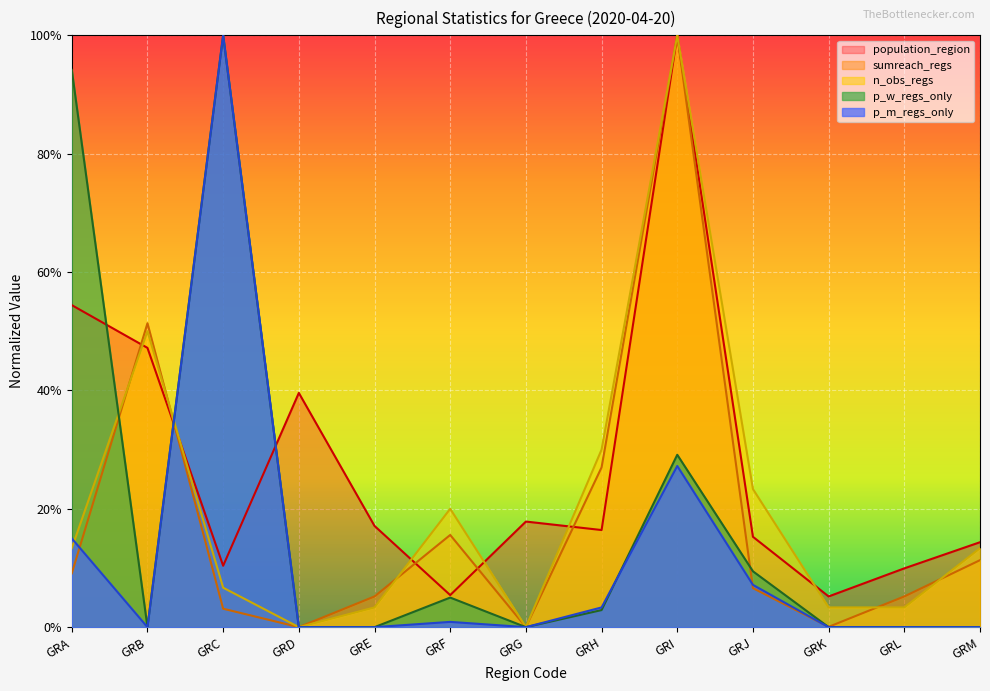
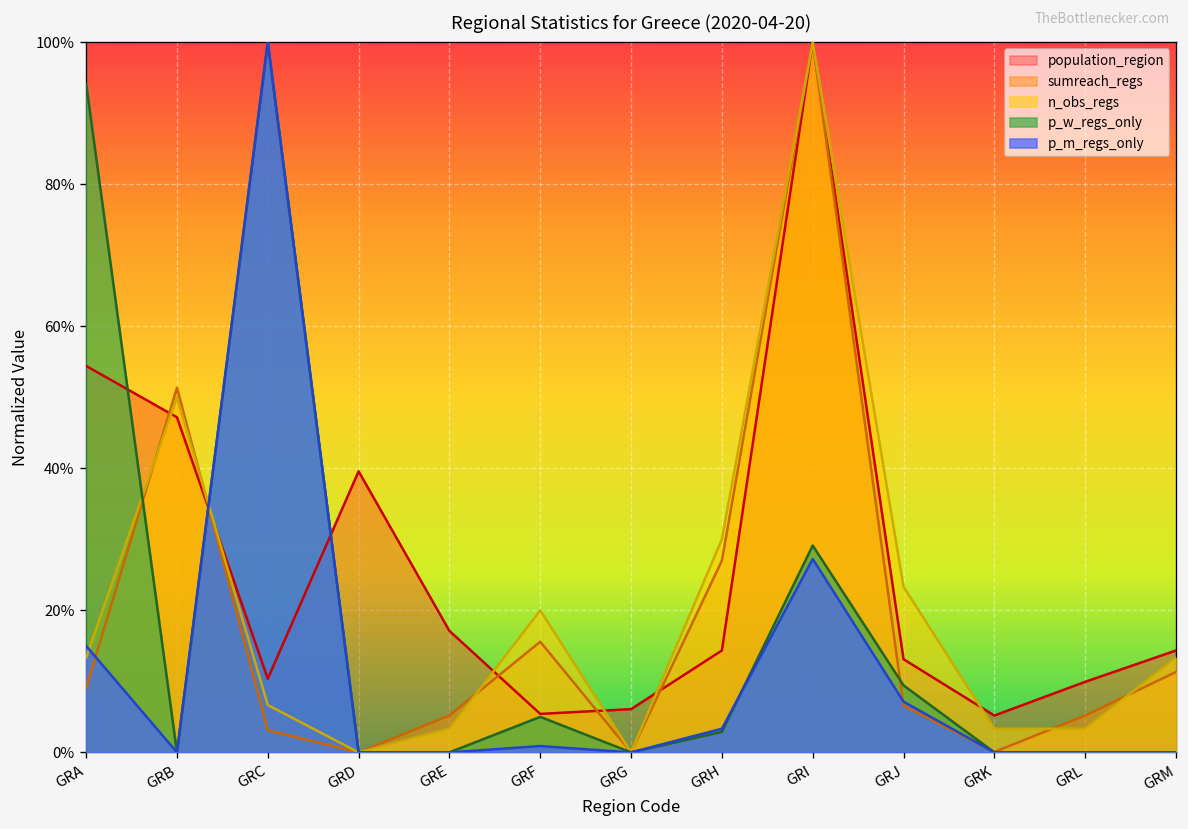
  {
    "population_region": {
      "GRA": "54%",
      "GRB": "47%",
      "GRC": "10%",
      "GRD": "40%",
      "GRE": "17%",
-     "GRG": "18%",
-     "GRH": "16%",
-     "GRJ": "15%",
+     "GRG": "6%",
+     "GRH": "14%",
+     "GRJ": "13%",
      "GRK": "5%",
      "GRL": "10%",
      "GRM": "14%"
    },
    "p_w_regs_only": {
      "GRA": "94%",
      "GRH": "3%",
      "GRI": "29%",
      "GRJ": "9%"
    },
    "p_m_regs_only": {
      "GRA": "15%",
      "GRF": "1%",
      "GRH": "3%",
      "GRI": "27%",
      "GRJ": "7%"
    }
  }
